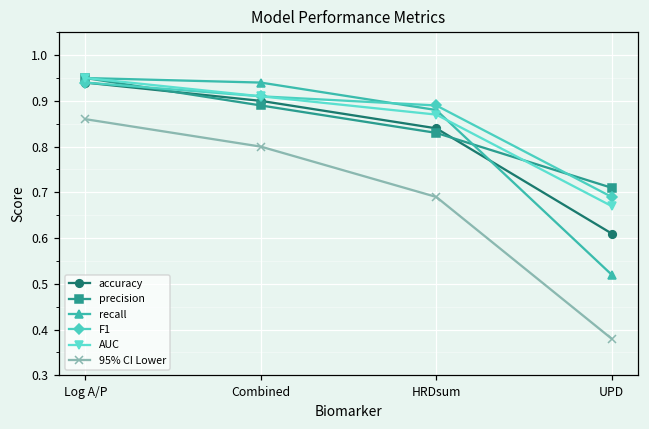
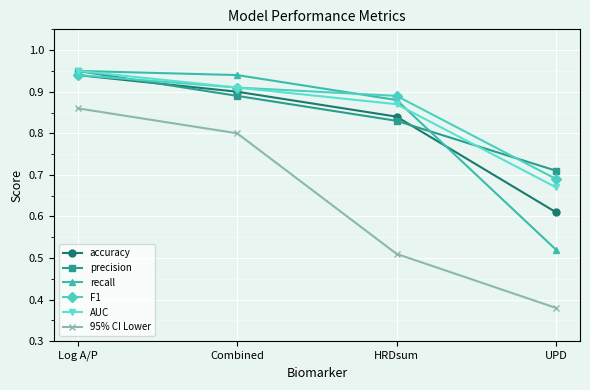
  {
    "95% CI Lower": {
      "Log A/P": 0.86,
      "Combined": 0.80,
-     "HRDsum": 0.69,
+     "HRDsum": 0.51,
      "UPD": 0.38
    }
  }
